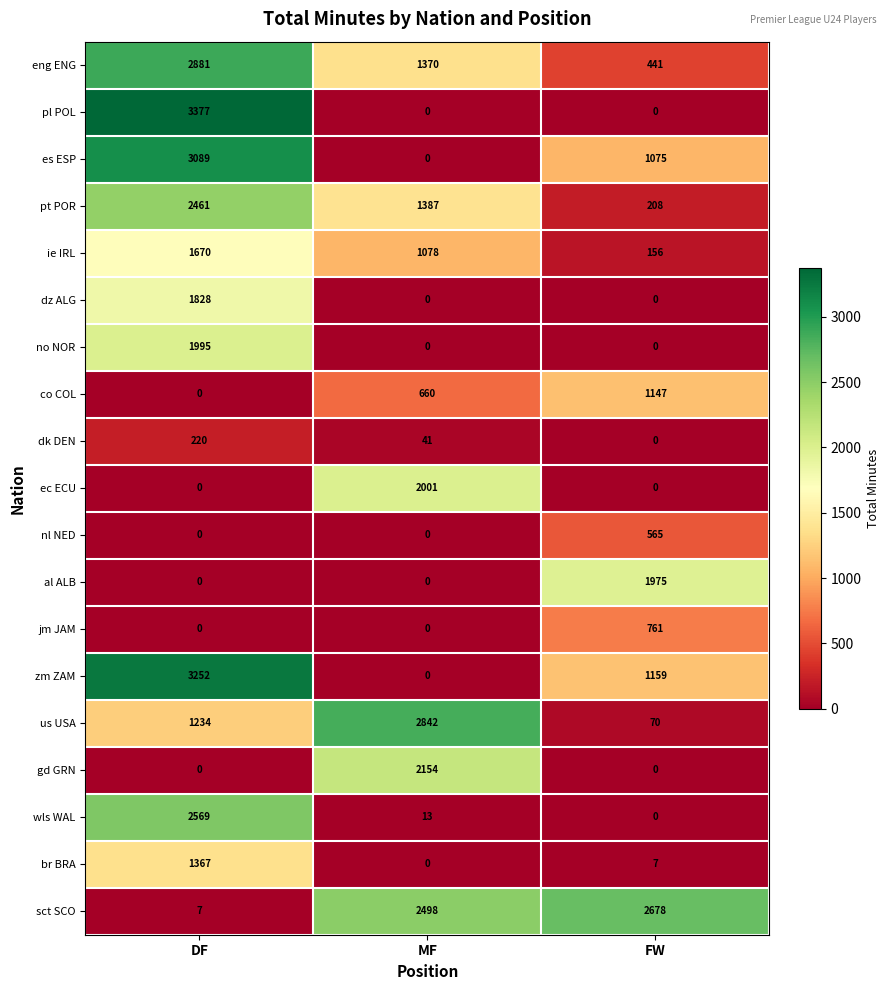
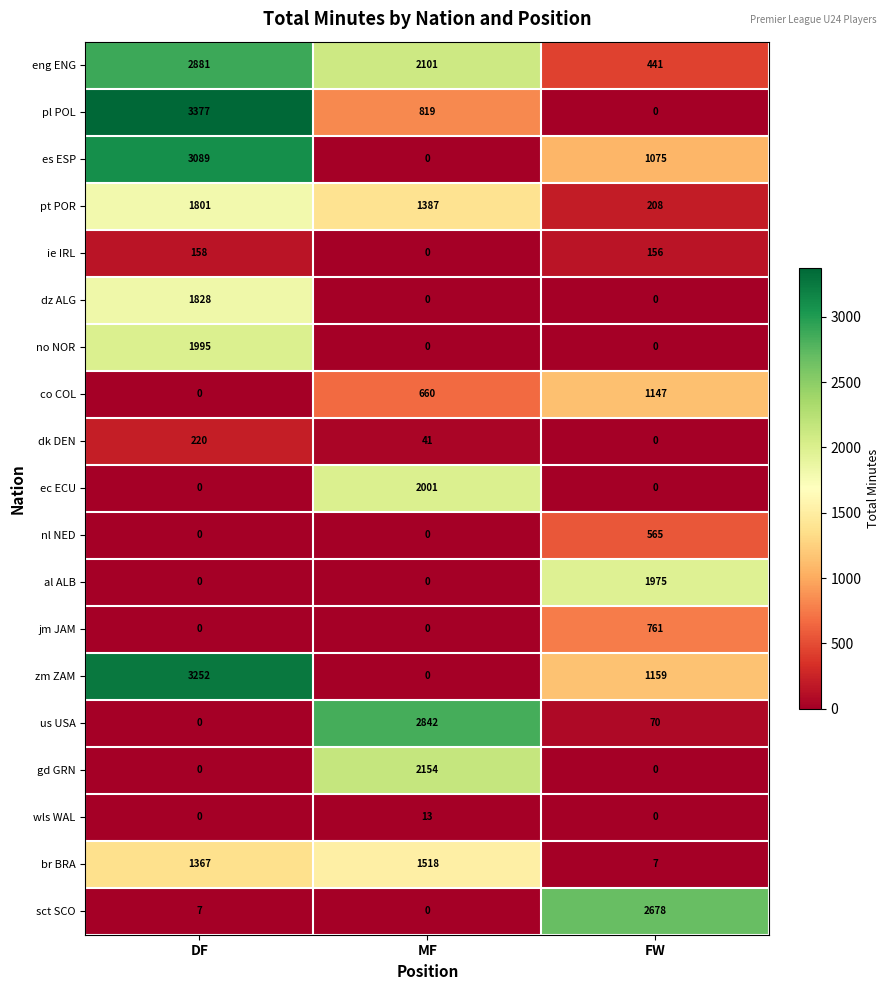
  {
    "eng ENG": {
      "DF": 2881,
-     "MF": 1370,
+     "MF": 2101,
      "FW": 441
    },
    "pl POL": {
      "DF": 3377,
-     "MF": 0,
+     "MF": 819,
      "FW": 0
    },
    "es ESP": {
      "DF": 3089,
      "MF": 0,
      "FW": 1075
    },
    "pt POR": {
-     "DF": 2461,
+     "DF": 1801,
      "MF": 1387,
      "FW": 208
    },
    "ie IRL": {
-     "DF": 1670,
-     "MF": 1078,
+     "DF": 158,
+     "MF": 0,
      "FW": 156
    },
    "dz ALG": {
      "DF": 1828,
      "MF": 0,
      "FW": 0
    },
    "no NOR": {
      "DF": 1995,
      "MF": 0,
      "FW": 0
    },
    "co COL": {
      "DF": 0,
      "MF": 660,
      "FW": 1147
    },
    "dk DEN": {
      "DF": 220,
      "MF": 41,
      "FW": 0
    },
    "ec ECU": {
      "DF": 0,
      "MF": 2001,
      "FW": 0
    },
    "nl NED": {
      "DF": 0,
      "MF": 0,
      "FW": 565
    },
    "al ALB": {
      "DF": 0,
      "MF": 0,
      "FW": 1975
    },
    "jm JAM": {
      "DF": 0,
      "MF": 0,
      "FW": 761
    },
    "zm ZAM": {
      "DF": 3252,
      "MF": 0,
      "FW": 1159
    },
    "us USA": {
-     "DF": 1234,
+     "DF": 0,
      "MF": 2842,
      "FW": 70
    },
    "gd GRN": {
      "DF": 0,
      "MF": 2154,
      "FW": 0
    },
    "wls WAL": {
-     "DF": 2569,
+     "DF": 0,
      "MF": 13,
      "FW": 0
    },
    "br BRA": {
      "DF": 1367,
-     "MF": 0,
+     "MF": 1518,
      "FW": 7
    },
    "sct SCO": {
      "DF": 7,
-     "MF": 2498,
+     "MF": 0,
      "FW": 2678
    }
  }
